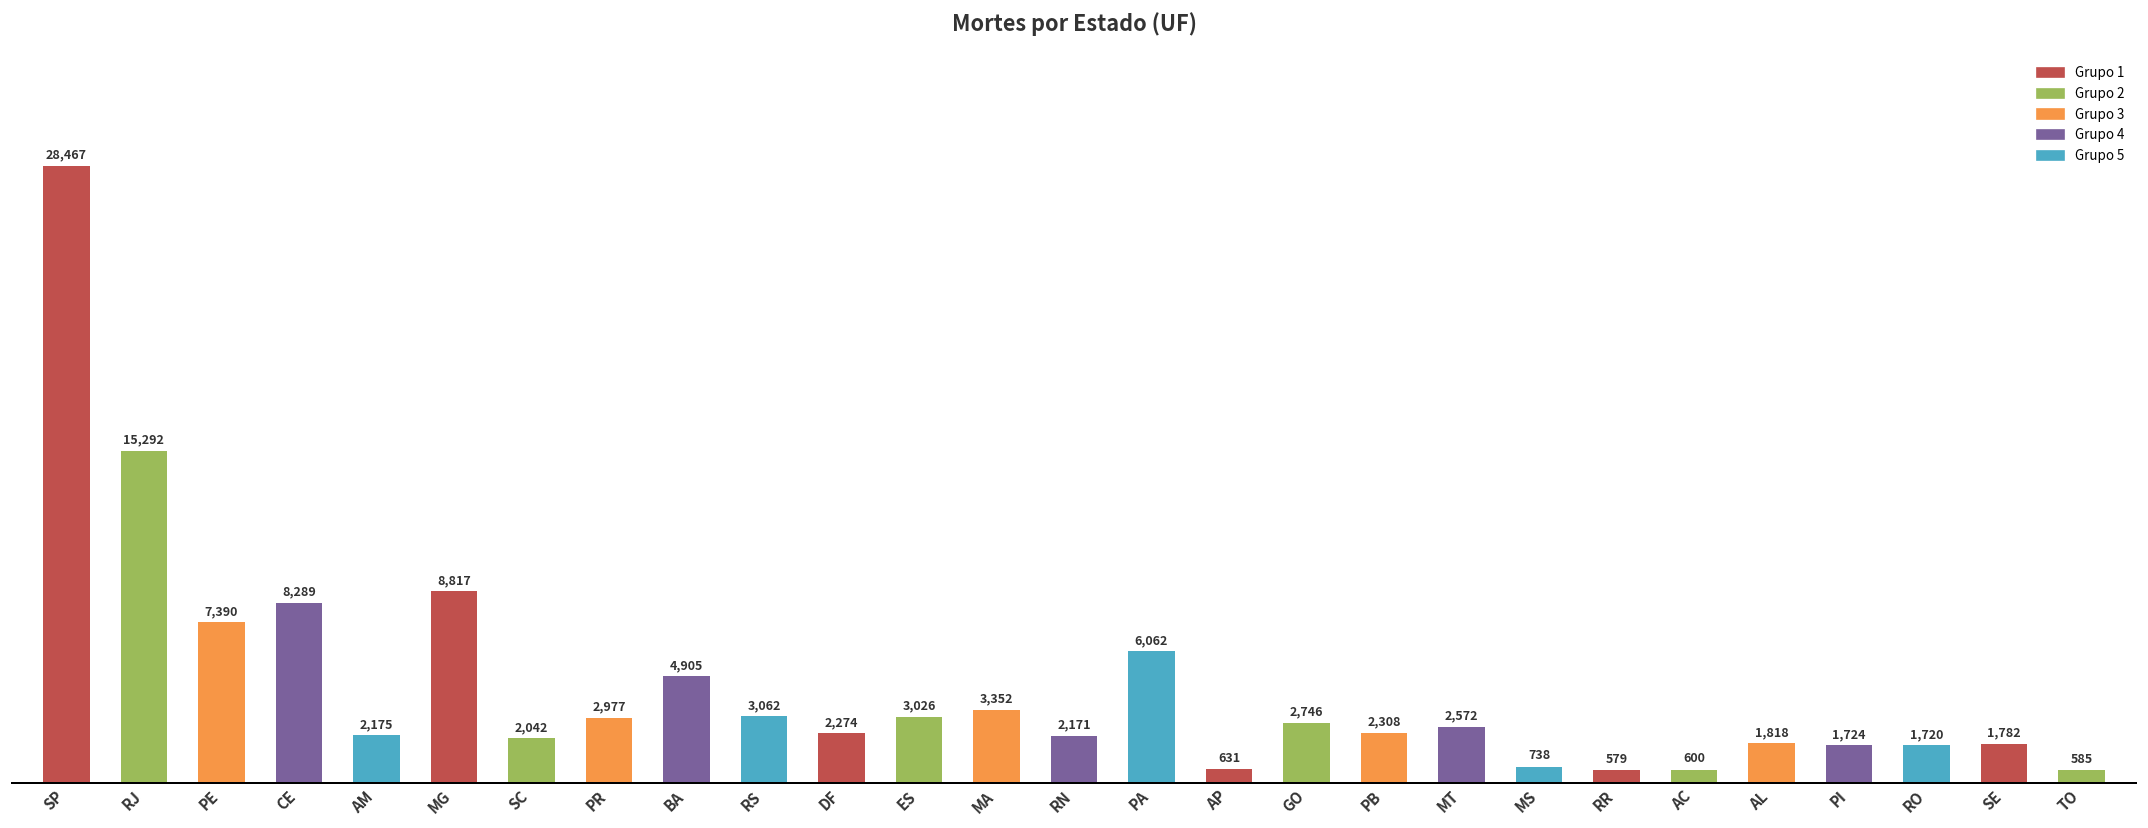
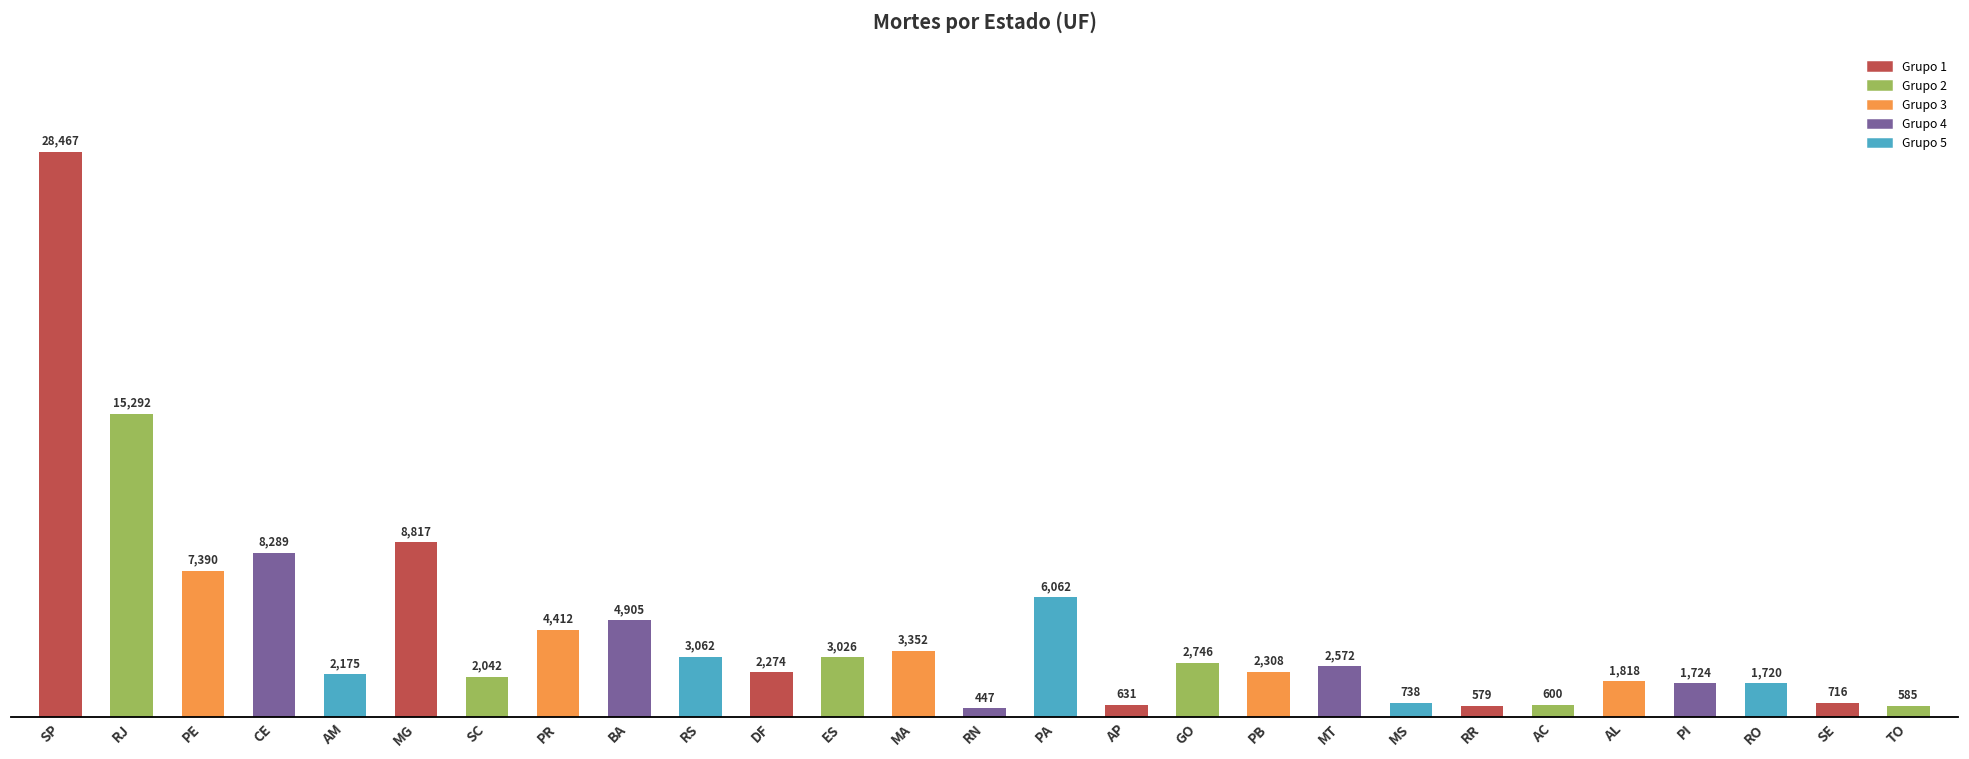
  {
    "SP": "28,467",
    "RJ": "15,292",
    "PE": "7,390",
    "CE": "8,289",
    "AM": "2,175",
    "MG": "8,817",
    "SC": "2,042",
-   "PR": "2,977",
+   "PR": "4,412",
    "BA": "4,905",
    "RS": "3,062",
    "DF": "2,274",
    "ES": "3,026",
    "MA": "3,352",
-   "RN": "2,171",
+   "RN": "447",
    "PA": "6,062",
    "AP": "631",
    "GO": "2,746",
    "PB": "2,308",
    "MT": "2,572",
    "MS": "738",
    "RR": "579",
    "AC": "600",
    "AL": "1,818",
    "PI": "1,724",
    "RO": "1,720",
-   "SE": "1,782",
+   "SE": "716",
    "TO": "585"
  }
